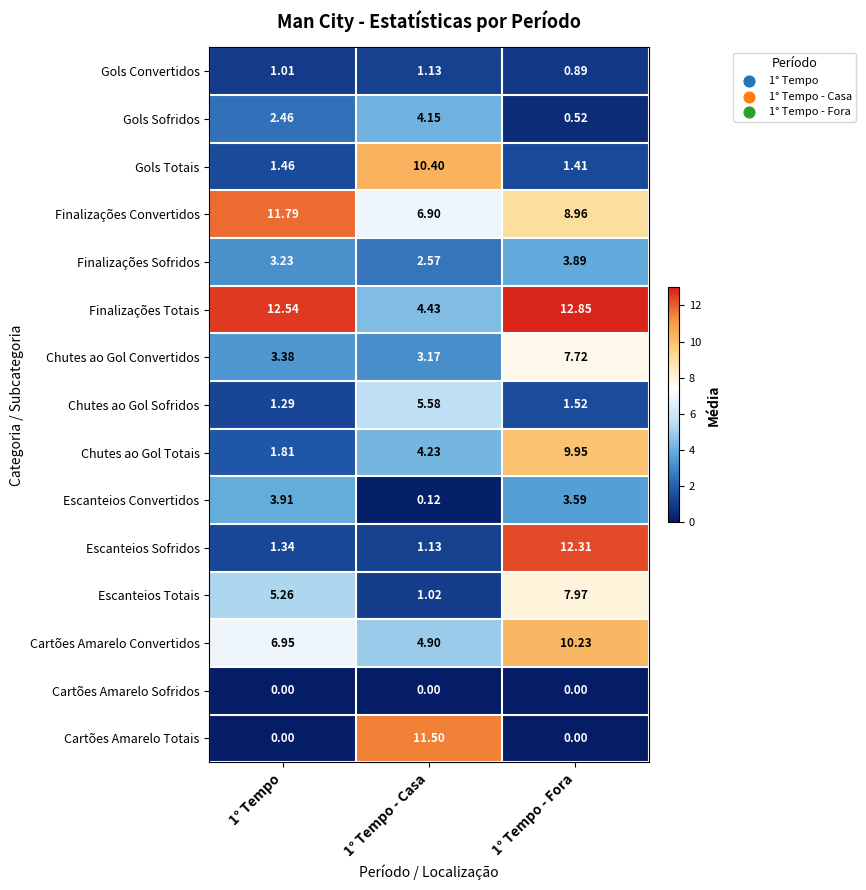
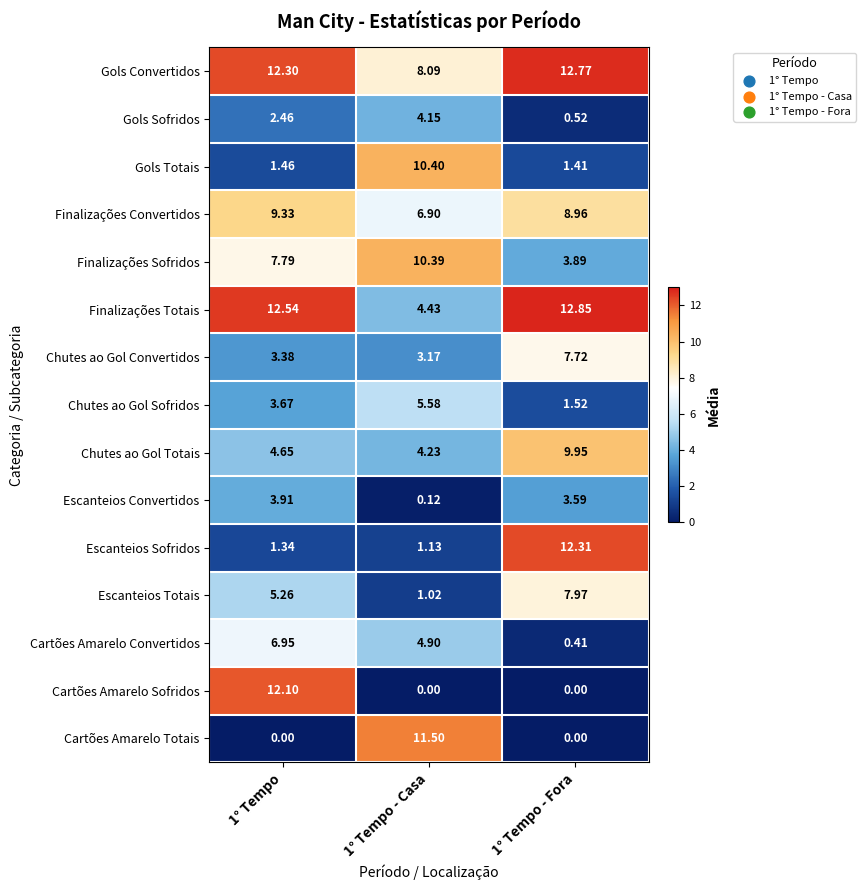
  {
    "Gols Convertidos": {
-     "1° Tempo": 1.01,
-     "1° Tempo - Casa": 1.13,
-     "1° Tempo - Fora": 0.89
+     "1° Tempo": 12.30,
+     "1° Tempo - Casa": 8.09,
+     "1° Tempo - Fora": 12.77
    },
    "Gols Sofridos": {
      "1° Tempo": 2.46,
      "1° Tempo - Casa": 4.15,
      "1° Tempo - Fora": 0.52
    },
    "Gols Totais": {
      "1° Tempo": 1.46,
      "1° Tempo - Casa": 10.40,
      "1° Tempo - Fora": 1.41
    },
    "Finalizações Convertidos": {
-     "1° Tempo": 11.79,
+     "1° Tempo": 9.33,
      "1° Tempo - Casa": 6.90,
      "1° Tempo - Fora": 8.96
    },
    "Finalizações Sofridos": {
-     "1° Tempo": 3.23,
-     "1° Tempo - Casa": 2.57,
+     "1° Tempo": 7.79,
+     "1° Tempo - Casa": 10.39,
      "1° Tempo - Fora": 3.89
    },
    "Finalizações Totais": {
      "1° Tempo": 12.54,
      "1° Tempo - Casa": 4.43,
      "1° Tempo - Fora": 12.85
    },
    "Chutes ao Gol Convertidos": {
      "1° Tempo": 3.38,
      "1° Tempo - Casa": 3.17,
      "1° Tempo - Fora": 7.72
    },
    "Chutes ao Gol Sofridos": {
-     "1° Tempo": 1.29,
+     "1° Tempo": 3.67,
      "1° Tempo - Casa": 5.58,
      "1° Tempo - Fora": 1.52
    },
    "Chutes ao Gol Totais": {
-     "1° Tempo": 1.81,
+     "1° Tempo": 4.65,
      "1° Tempo - Casa": 4.23,
      "1° Tempo - Fora": 9.95
    },
    "Escanteios Convertidos": {
      "1° Tempo": 3.91,
      "1° Tempo - Casa": 0.12,
      "1° Tempo - Fora": 3.59
    },
    "Escanteios Sofridos": {
      "1° Tempo": 1.34,
      "1° Tempo - Casa": 1.13,
      "1° Tempo - Fora": 12.31
    },
    "Escanteios Totais": {
      "1° Tempo": 5.26,
      "1° Tempo - Casa": 1.02,
      "1° Tempo - Fora": 7.97
    },
    "Cartões Amarelo Convertidos": {
      "1° Tempo": 6.95,
      "1° Tempo - Casa": 4.90,
-     "1° Tempo - Fora": 10.23
+     "1° Tempo - Fora": 0.41
    },
    "Cartões Amarelo Sofridos": {
-     "1° Tempo": 0.00,
+     "1° Tempo": 12.10,
      "1° Tempo - Casa": 0.00,
      "1° Tempo - Fora": 0.00
    },
    "Cartões Amarelo Totais": {
      "1° Tempo": 0.00,
      "1° Tempo - Casa": 11.50,
      "1° Tempo - Fora": 0.00
    }
  }
